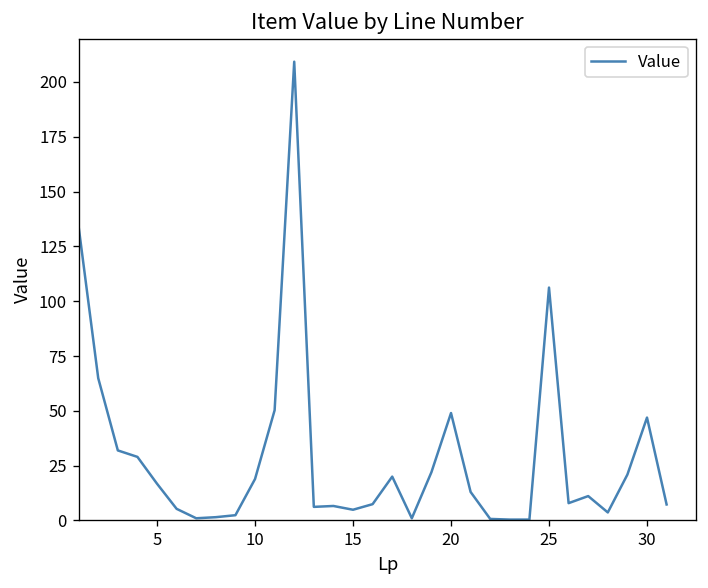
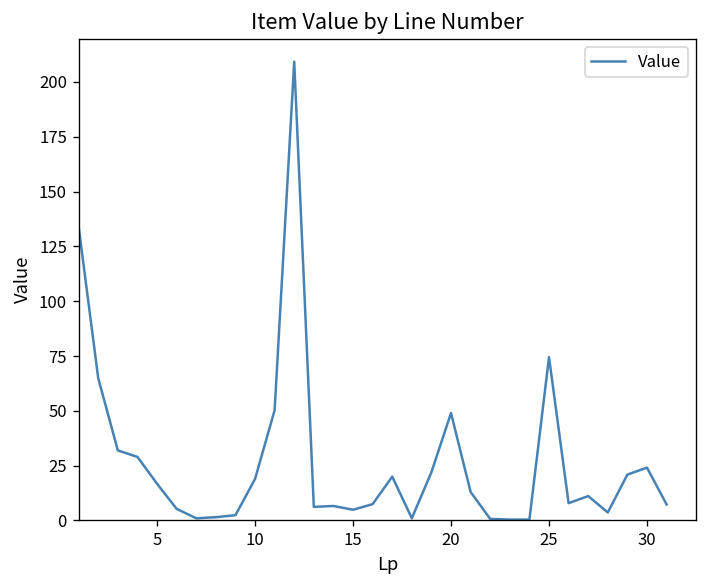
  {
    "5": 17,
    "10": 19,
    "15": 5,
    "20": 49,
-   "25": 106,
-   "30": 47
+   "25": 74,
+   "30": 24
  }
